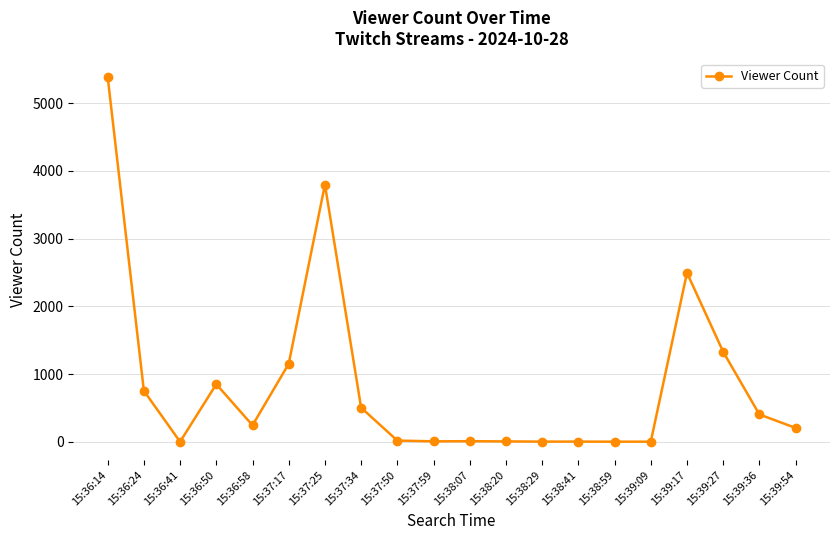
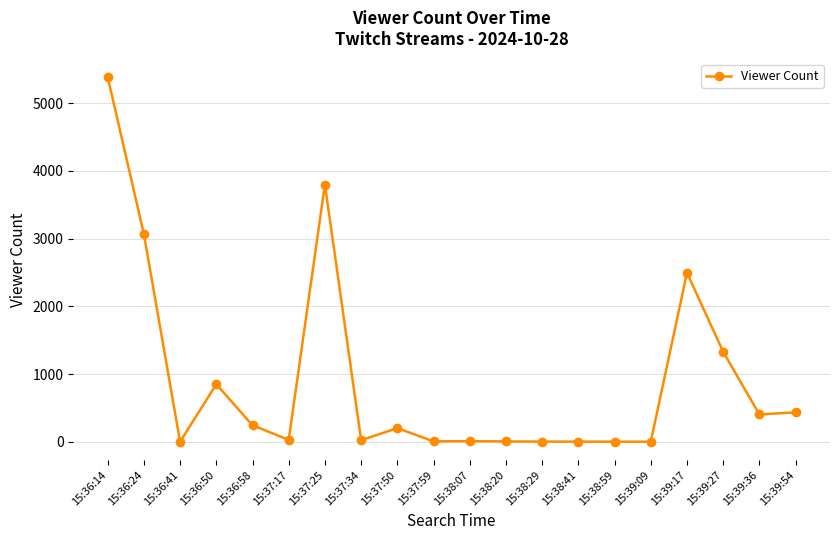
  {
    "15:36:14": 5400,
-   "15:36:24": 800,
+   "15:36:24": 3100,
    "15:36:41": 0,
    "15:36:50": 900,
    "15:36:58": 200,
-   "15:37:17": 1200,
+   "15:37:17": 0,
    "15:37:25": 3800,
-   "15:37:34": 500,
-   "15:37:50": 0,
+   "15:37:34": 0,
+   "15:37:50": 200,
    "15:37:59": 0,
    "15:38:07": 0,
    "15:38:20": 0,
    "15:38:29": 0,
    "15:38:41": 0,
    "15:38:59": 0,
    "15:39:09": 0,
    "15:39:17": 2500,
    "15:39:27": 1300,
    "15:39:36": 400,
-   "15:39:54": 200
+   "15:39:54": 400
  }
